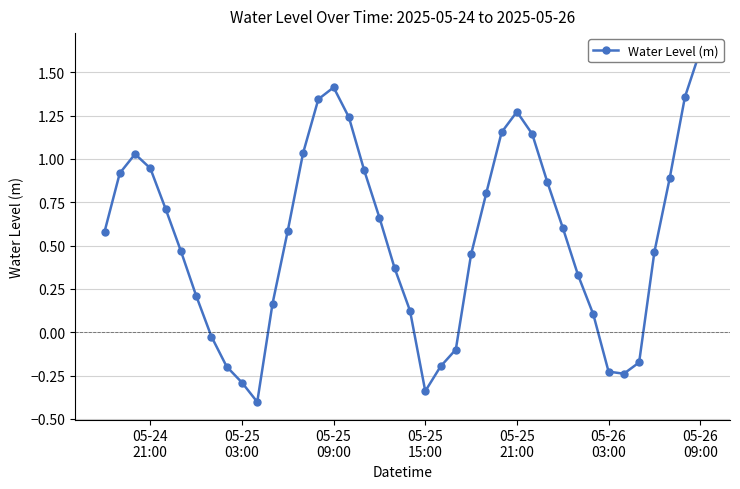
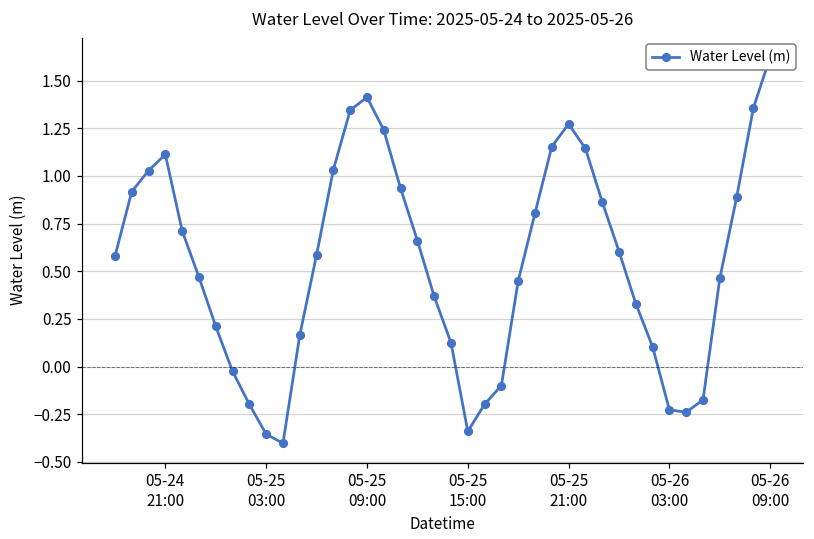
  {
-   "05-24 21:00": 0.95,
-   "05-25 03:00": -0.29,
+   "05-24 21:00": 1.11,
+   "05-25 03:00": -0.35,
    "05-25 09:00": 1.41,
    "05-25 15:00": -0.34,
    "05-25 21:00": 1.27,
    "05-26 03:00": -0.23
  }
